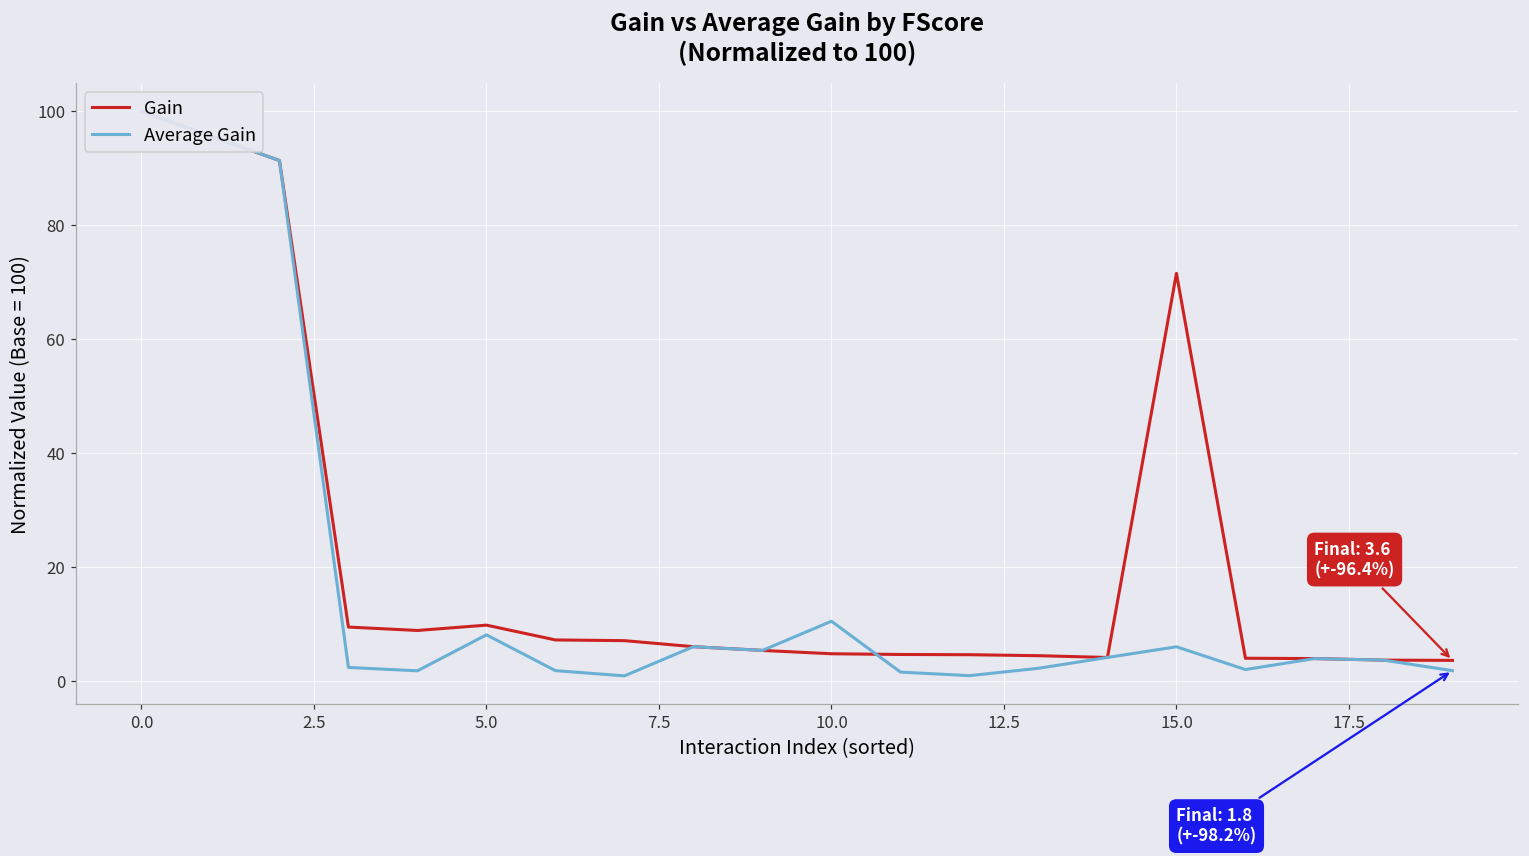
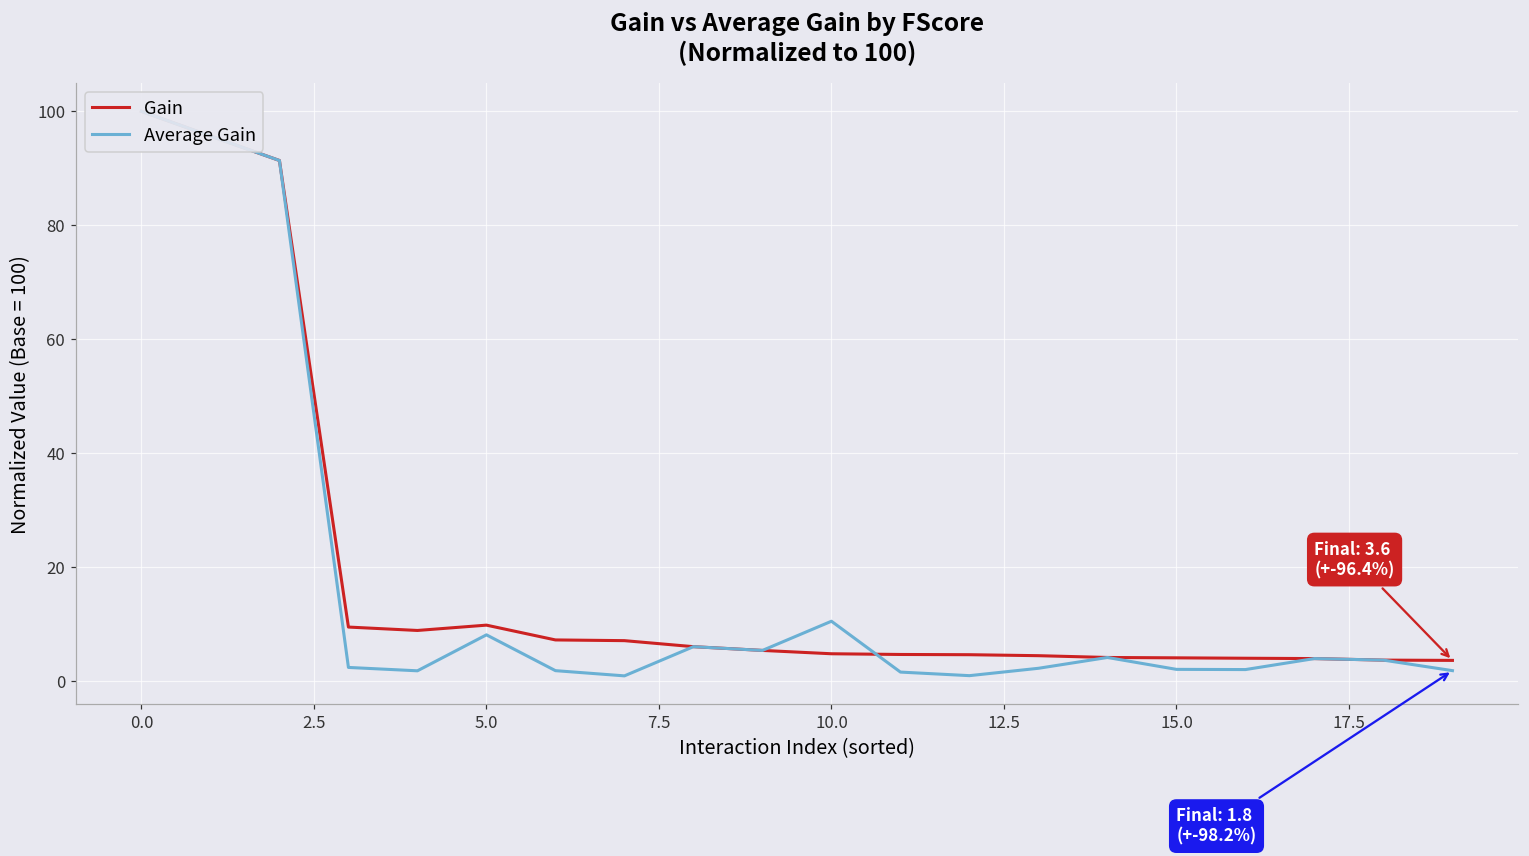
  {
    "Gain": {
      "5.0": 10,
      "10.0": 5,
-     "15.0": 72
+     "15.0": 4
    },
    "Average Gain": {
      "5.0": 8,
      "10.0": 10,
-     "15.0": 6
+     "15.0": 2
    }
  }
